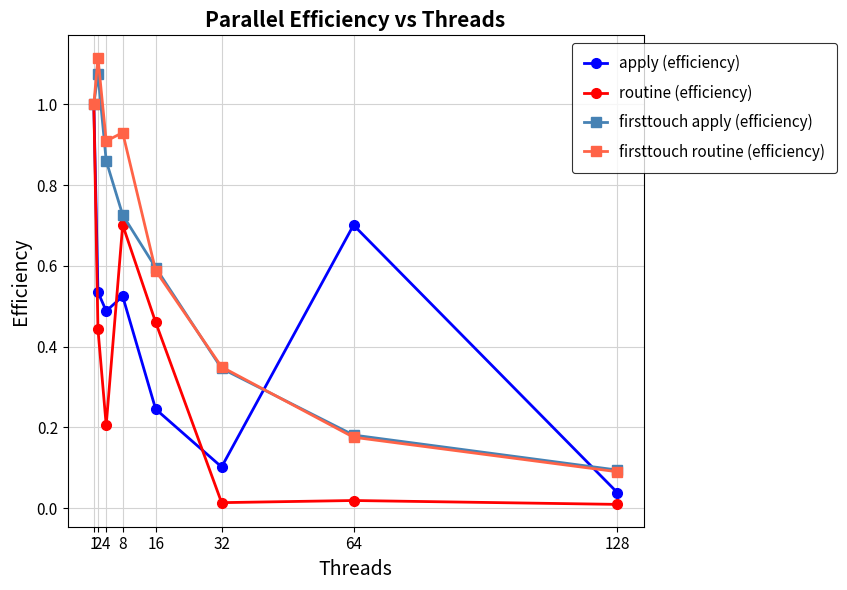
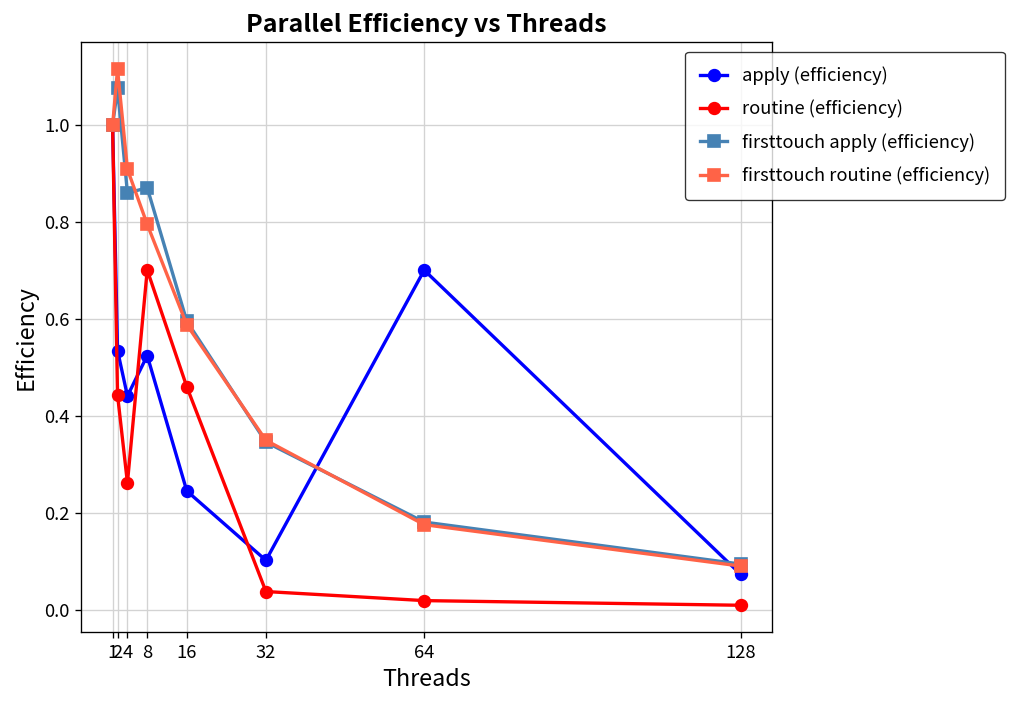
  {
    "apply (efficiency)": {
-     "4": 0.49,
+     "4": 0.44,
      "8": 0.52,
      "16": 0.25,
      "32": 0.10,
      "64": 0.70,
-     "128": 0.04
+     "128": 0.07
    },
    "routine (efficiency)": {
-     "4": 0.21,
+     "4": 0.26,
      "8": 0.70,
      "16": 0.46,
-     "32": 0.01,
+     "32": 0.04,
      "64": 0.02,
      "128": 0.01
    },
    "firsttouch apply (efficiency)": {
      "4": 0.86,
-     "8": 0.73,
+     "8": 0.87,
      "16": 0.60
    },
    "firsttouch routine (efficiency)": {
      "4": 0.91,
-     "8": 0.93,
+     "8": 0.80,
      "16": 0.59
    }
  }
